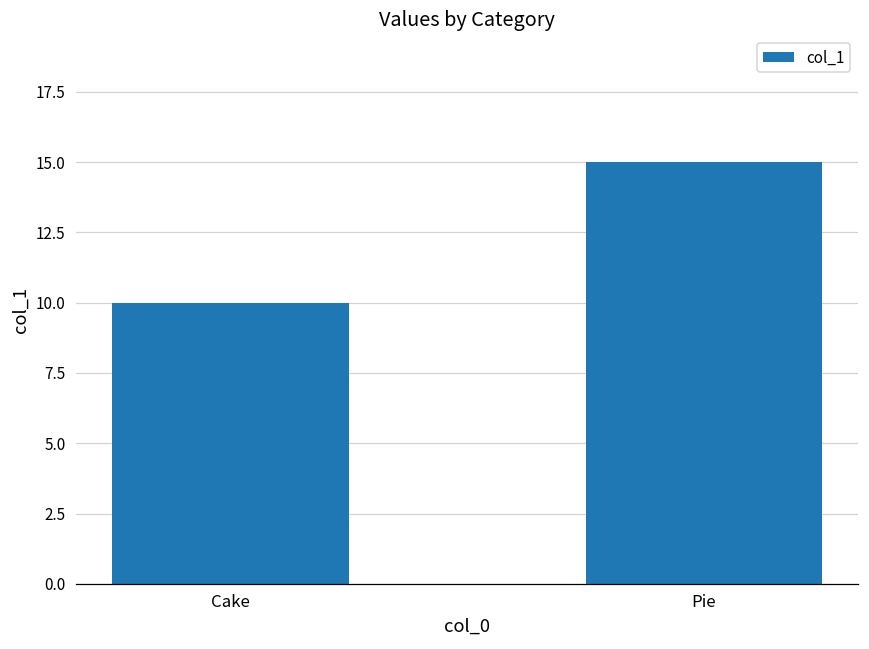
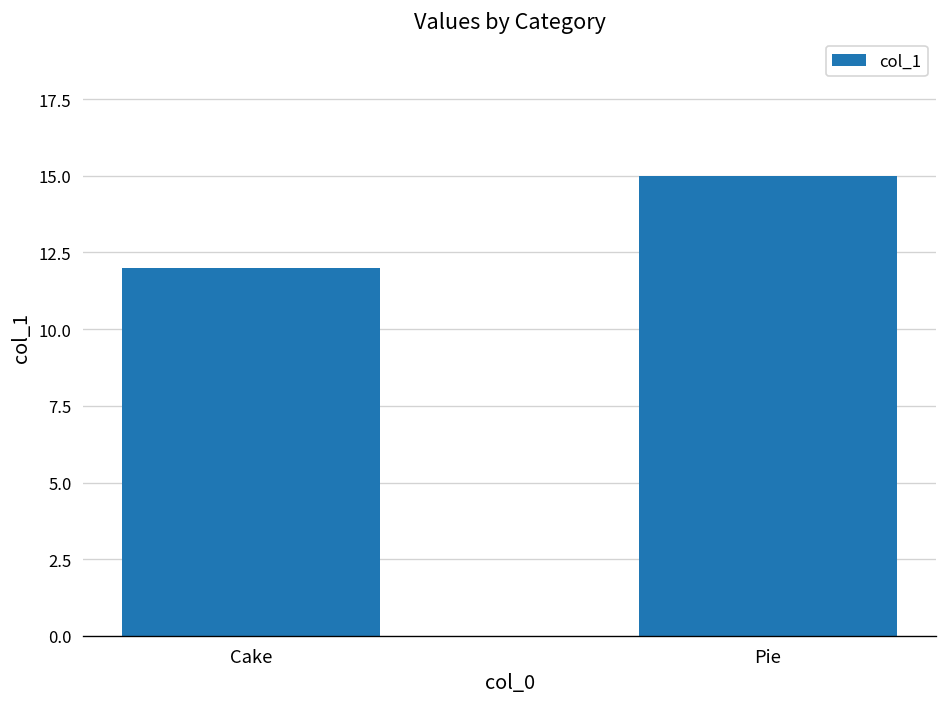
  {
-   "Cake": 10,
+   "Cake": 12,
    "Pie": 15
  }
